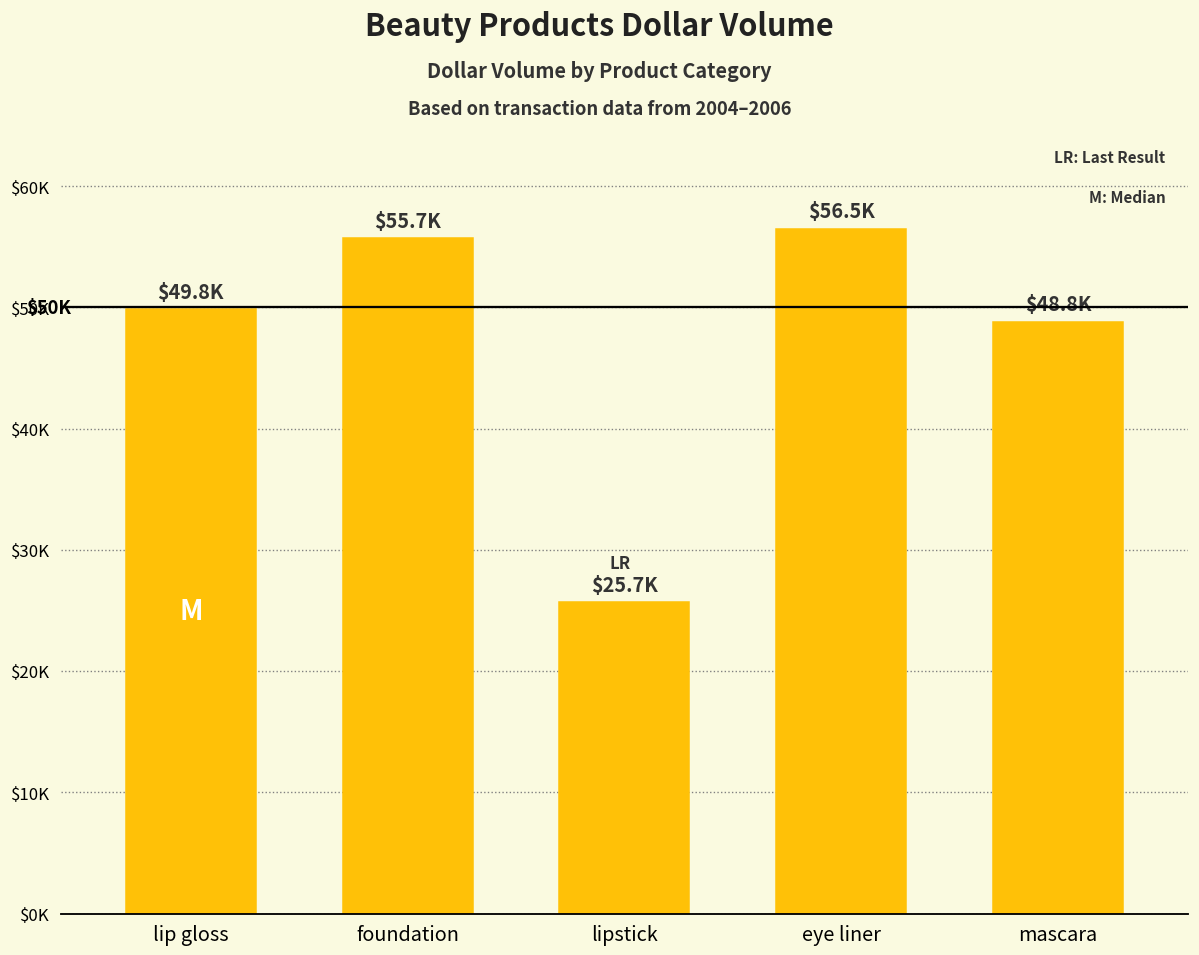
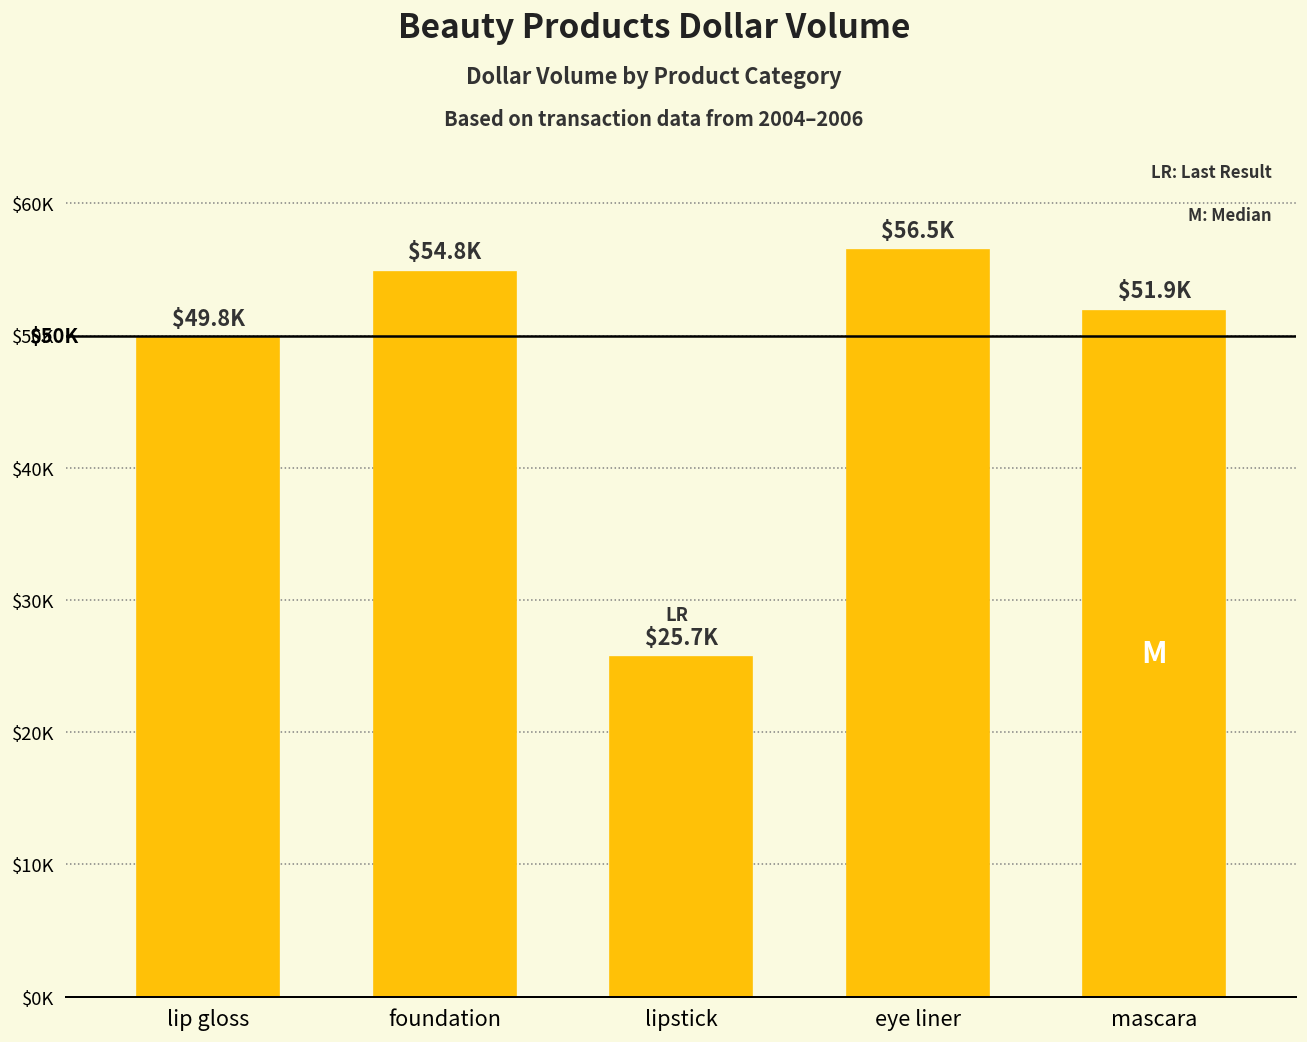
  {
    "lip gloss": "$49.8K",
-   "foundation": "$55.7K",
+   "foundation": "$54.8K",
    "lipstick": "$25.7K",
    "eye liner": "$56.5K",
-   "mascara": "$48.8K"
+   "mascara": "$51.9K"
  }
